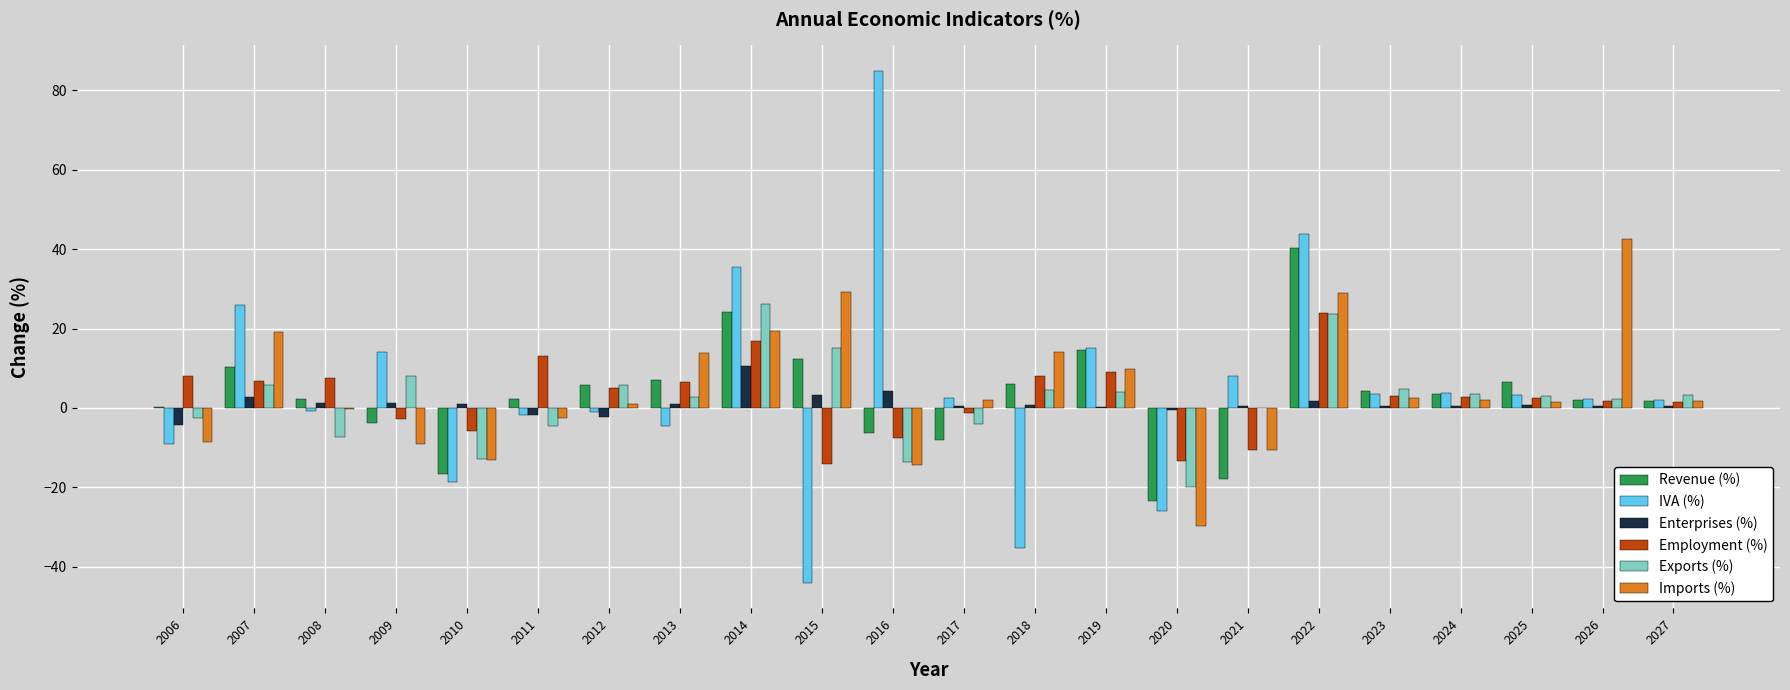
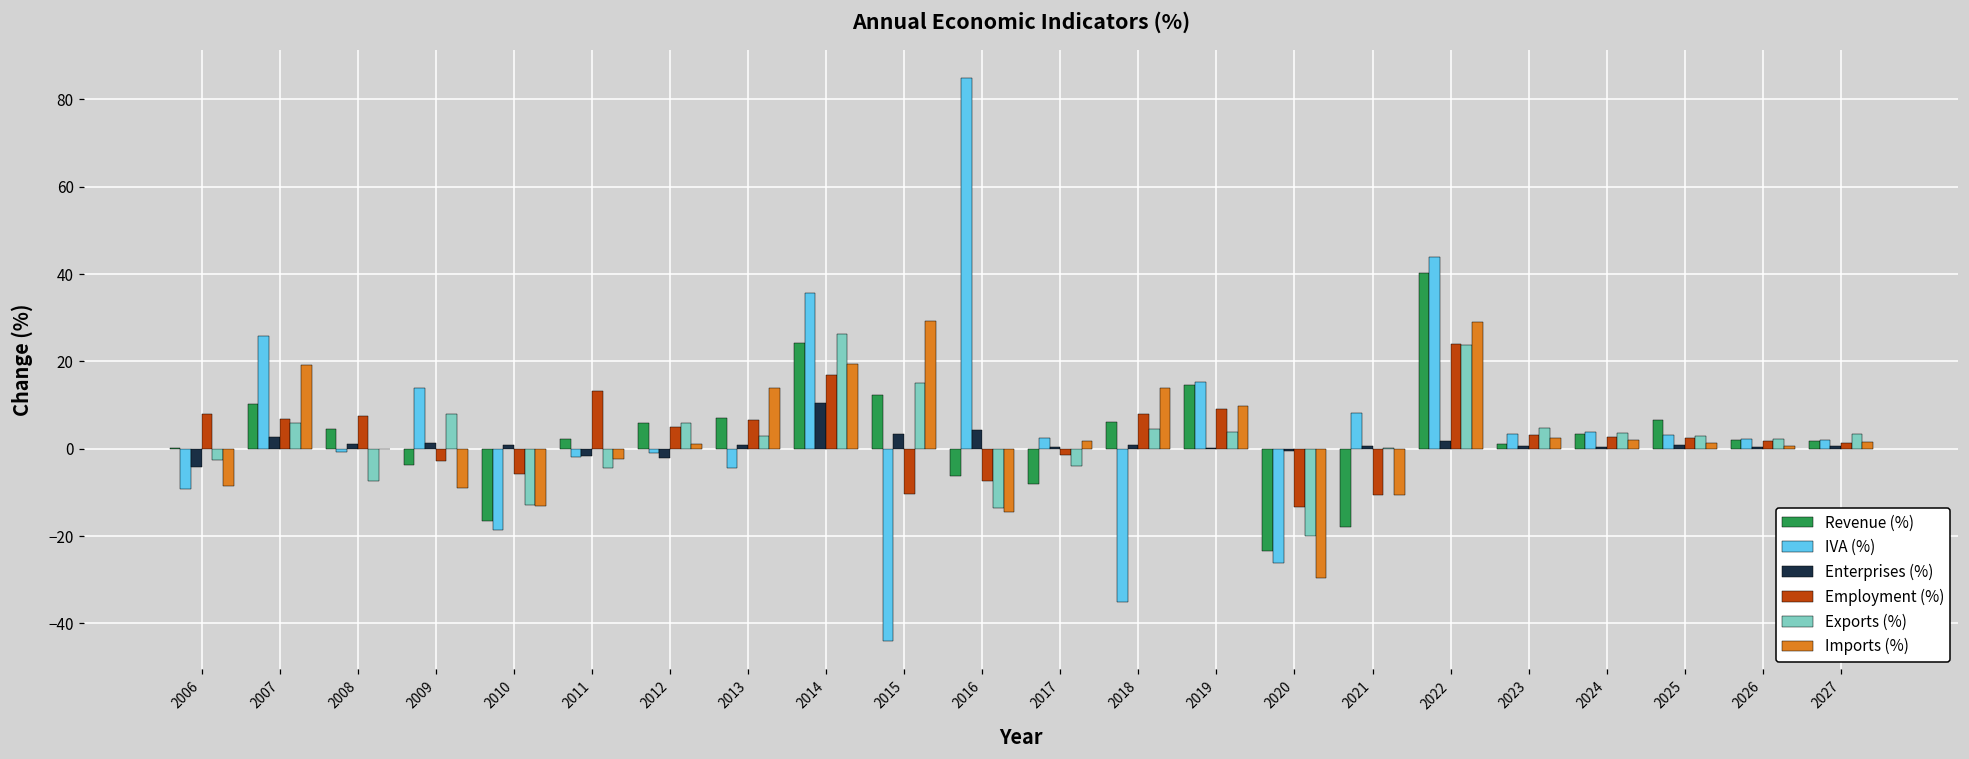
  {
    "Revenue (%)": {
      "2007": 10,
-     "2008": 2,
+     "2008": 4,
      "2009": -4,
      "2010": -17,
      "2011": 2,
      "2012": 6,
      "2013": 7,
      "2014": 24,
      "2015": 12,
      "2016": -6,
      "2017": -8,
      "2018": 6,
      "2019": 15,
      "2020": -23,
      "2021": -18,
      "2022": 40,
-     "2023": 4,
+     "2023": 1,
      "2024": 3,
      "2025": 7,
      "2026": 2,
      "2027": 2
    },
    "Enterprises (%)": {
      "2006": -4,
      "2007": 3,
      "2008": 1,
      "2009": 1,
      "2010": 1,
      "2011": -2,
      "2012": -2,
      "2013": 1,
      "2014": 11,
      "2015": 3,
      "2016": 4,
      "2018": 1,
      "2022": 2,
      "2025": 1
    },
    "Employment (%)": {
      "2006": 8,
      "2007": 7,
      "2008": 8,
      "2009": -3,
      "2010": -6,
      "2011": 13,
      "2012": 5,
      "2013": 7,
      "2014": 17,
-     "2015": -14,
+     "2015": -10,
      "2016": -7,
      "2017": -1,
      "2018": 8,
      "2019": 9,
      "2020": -13,
      "2021": -11,
      "2022": 24,
      "2023": 3,
      "2024": 3,
      "2025": 2,
      "2026": 2,
      "2027": 1
    },
    "Imports (%)": {
      "2006": -8,
      "2007": 19,
      "2009": -9,
      "2010": -13,
      "2011": -2,
      "2012": 1,
      "2013": 14,
      "2014": 19,
      "2015": 29,
      "2016": -14,
      "2017": 2,
      "2018": 14,
      "2019": 10,
      "2020": -30,
      "2021": -11,
      "2022": 29,
      "2023": 3,
      "2024": 2,
      "2025": 1,
-     "2026": 42,
+     "2026": 1,
      "2027": 2
    }
  }
